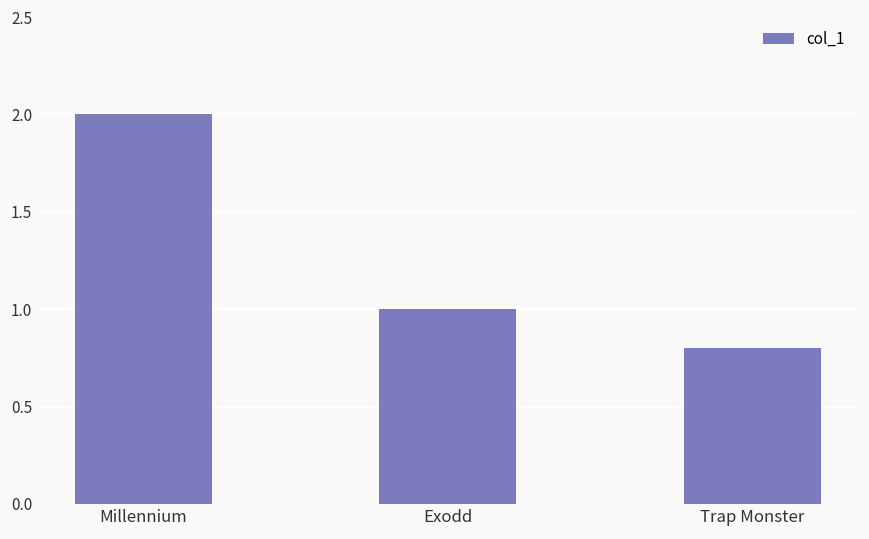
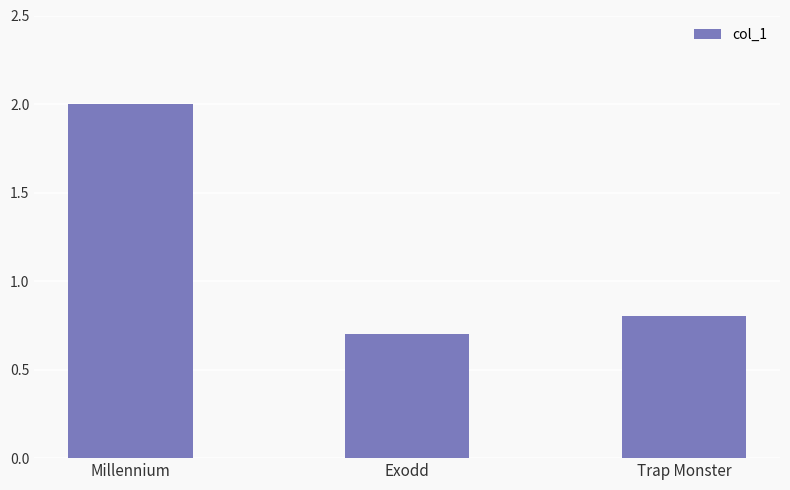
  {
    "Millennium": 2.0,
-   "Exodd": 1.0,
+   "Exodd": 0.7,
    "Trap Monster": 0.8
  }
